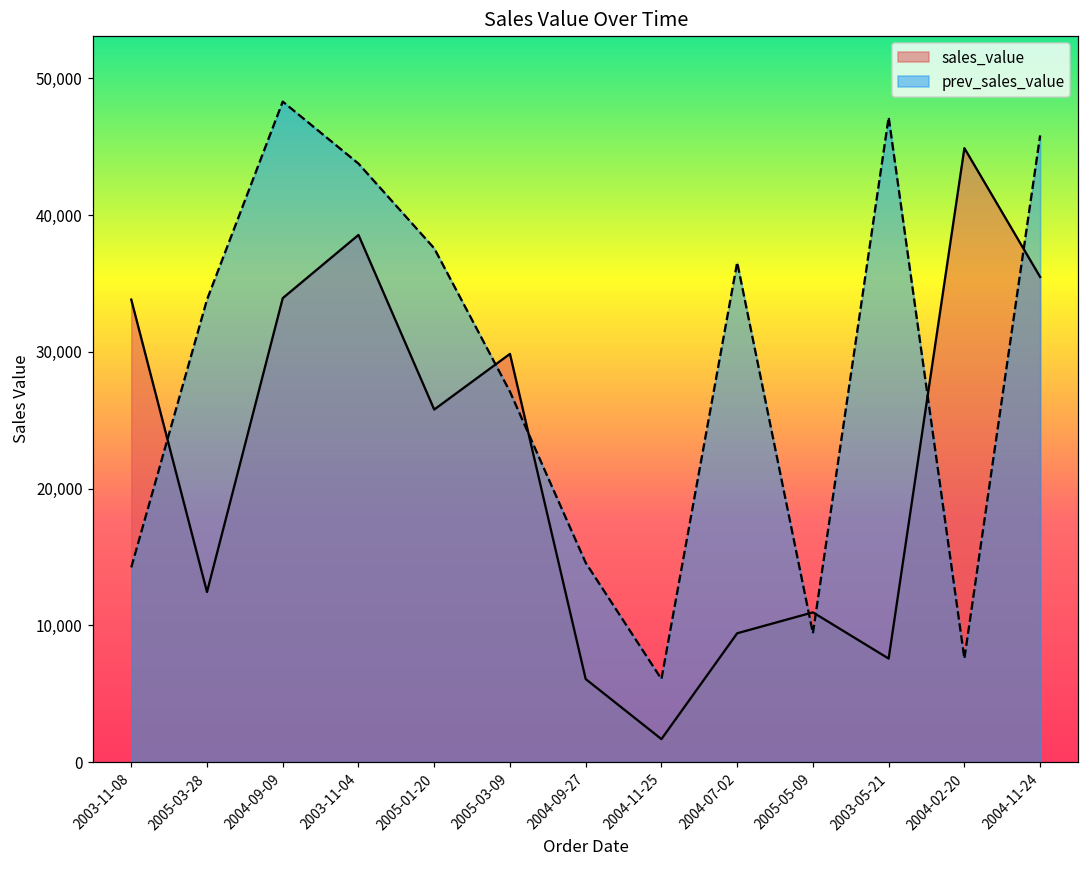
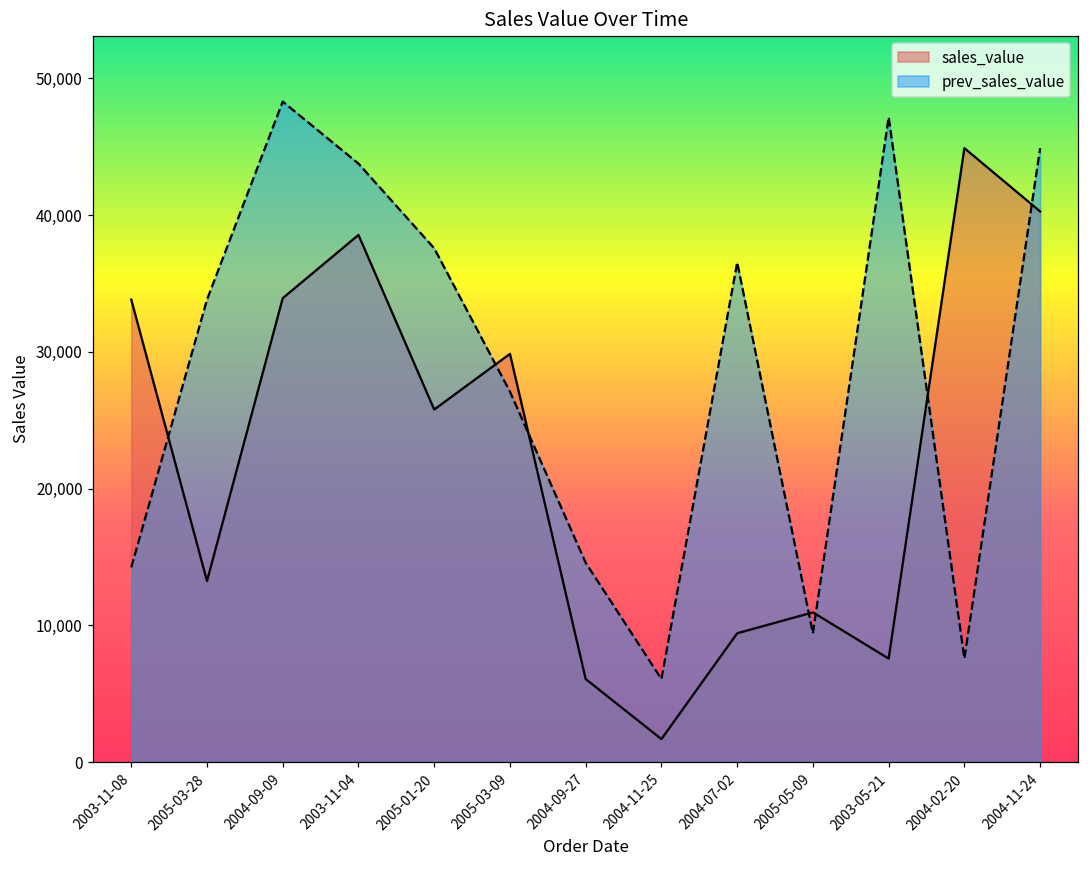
  {
    "sales_value": {
      "2003-11-08": "33,800",
-     "2005-03-28": "12,400",
+     "2005-03-28": "13,200",
      "2004-09-09": "33,900",
      "2003-11-04": "38,500",
      "2005-01-20": "25,800",
      "2005-03-09": "29,800",
      "2004-09-27": "6,100",
      "2004-11-25": "1,700",
      "2004-07-02": "9,400",
      "2005-05-09": "10,900",
      "2003-05-21": "7,600",
      "2004-02-20": "44,900",
-     "2004-11-24": "35,500"
+     "2004-11-24": "40,300"
    },
    "prev_sales_value": {
      "2003-11-08": "14,200",
      "2005-03-28": "33,800",
      "2004-09-09": "48,300",
      "2003-11-04": "43,800",
      "2005-01-20": "37,600",
      "2005-03-09": "27,100",
      "2004-09-27": "14,600",
      "2004-11-25": "6,100",
      "2004-07-02": "36,500",
      "2005-05-09": "9,400",
      "2003-05-21": "47,200",
      "2004-02-20": "7,600",
-     "2004-11-24": "45,800"
+     "2004-11-24": "44,900"
    }
  }
